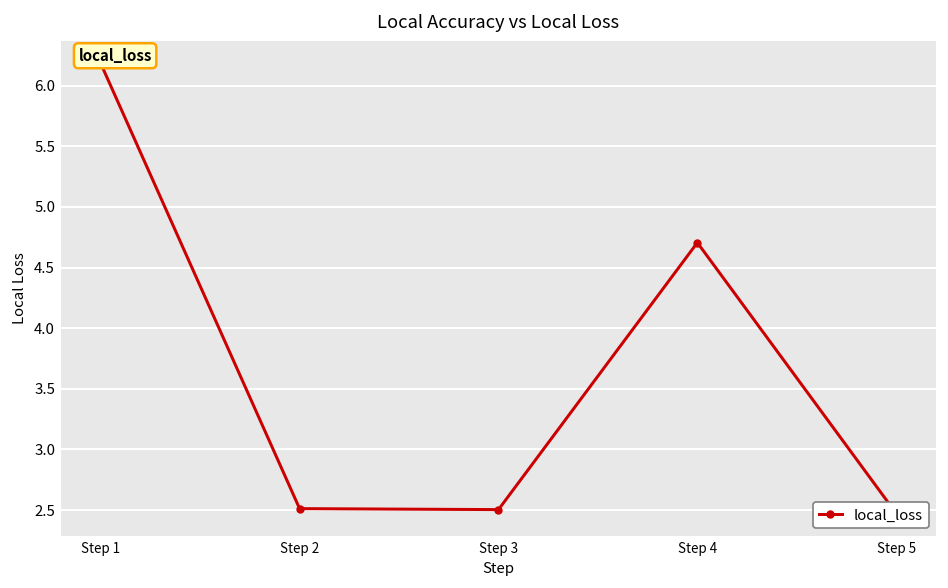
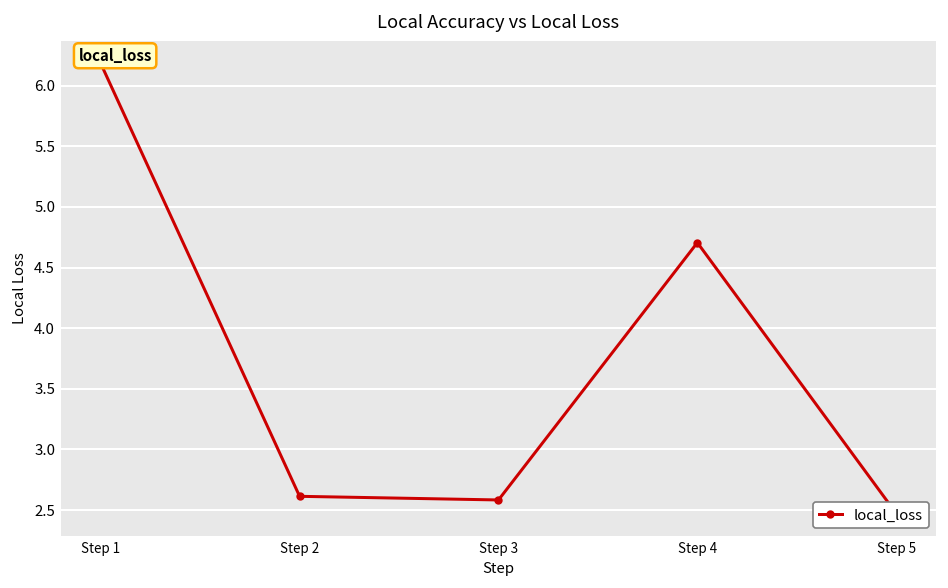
  {
-   "Step 2": 2.51,
-   "Step 3": 2.50,
+   "Step 2": 2.61,
+   "Step 3": 2.58,
    "Step 4": 4.71
  }
